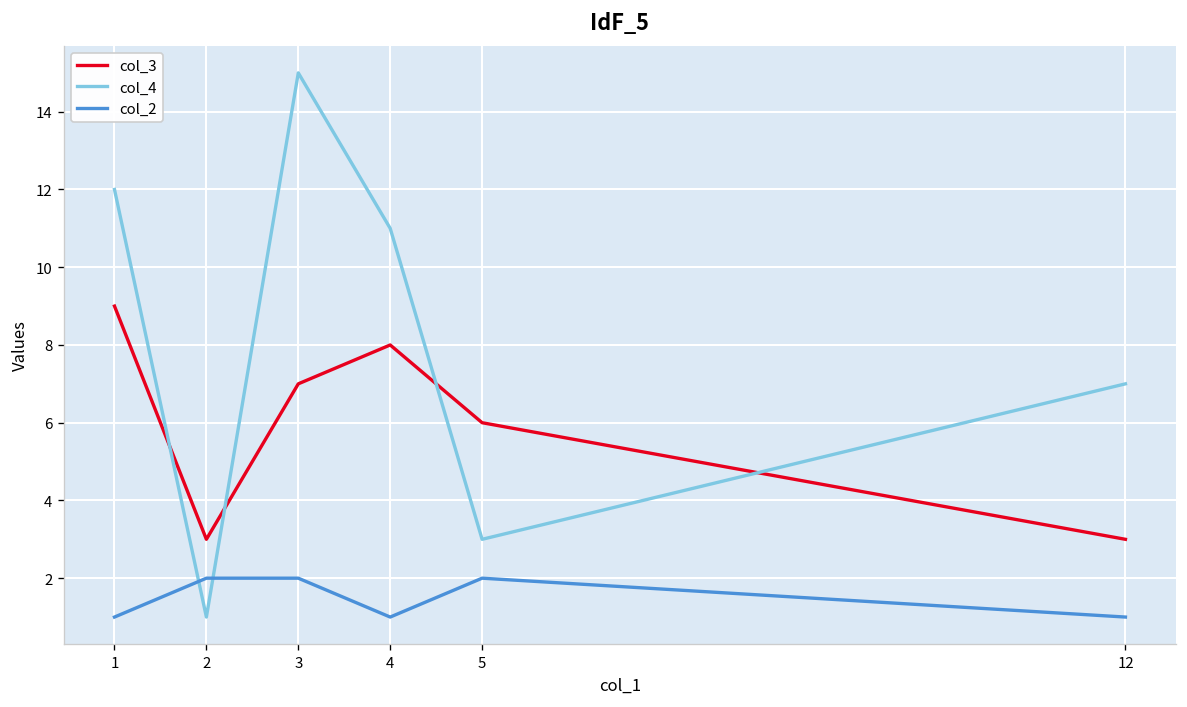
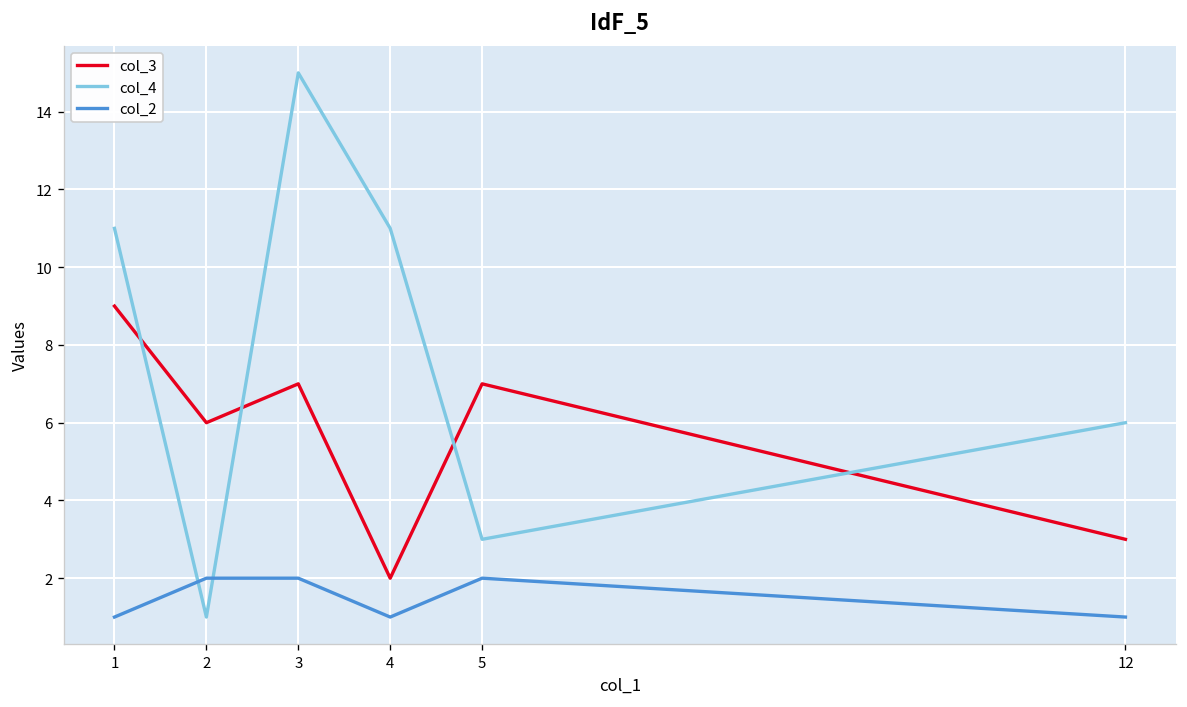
  {
    "col_3": {
      "1": 9,
-     "2": 3,
+     "2": 6,
      "3": 7,
-     "4": 8,
-     "5": 6,
+     "4": 2,
+     "5": 7,
      "12": 3
    },
    "col_4": {
-     "1": 12,
+     "1": 11,
      "2": 1,
      "3": 15,
      "4": 11,
      "5": 3,
-     "12": 7
+     "12": 6
    },
    "col_2": {
      "1": 1,
      "2": 2,
      "3": 2,
      "4": 1,
      "5": 2,
      "12": 1
    }
  }
